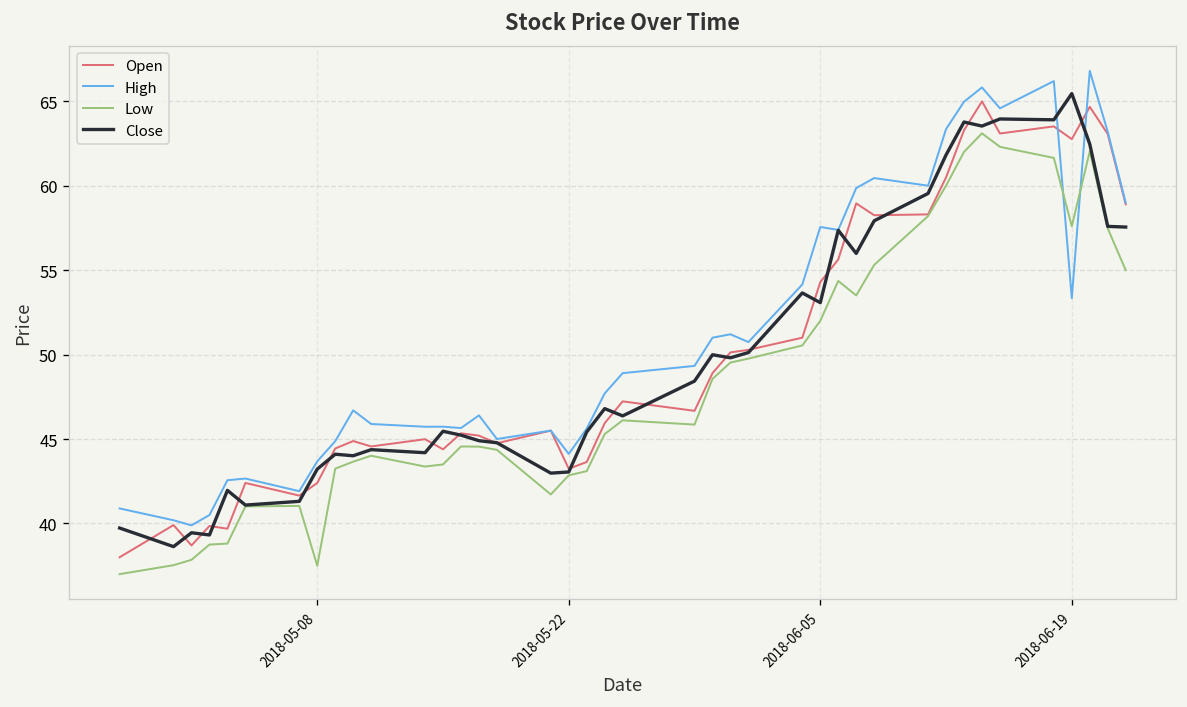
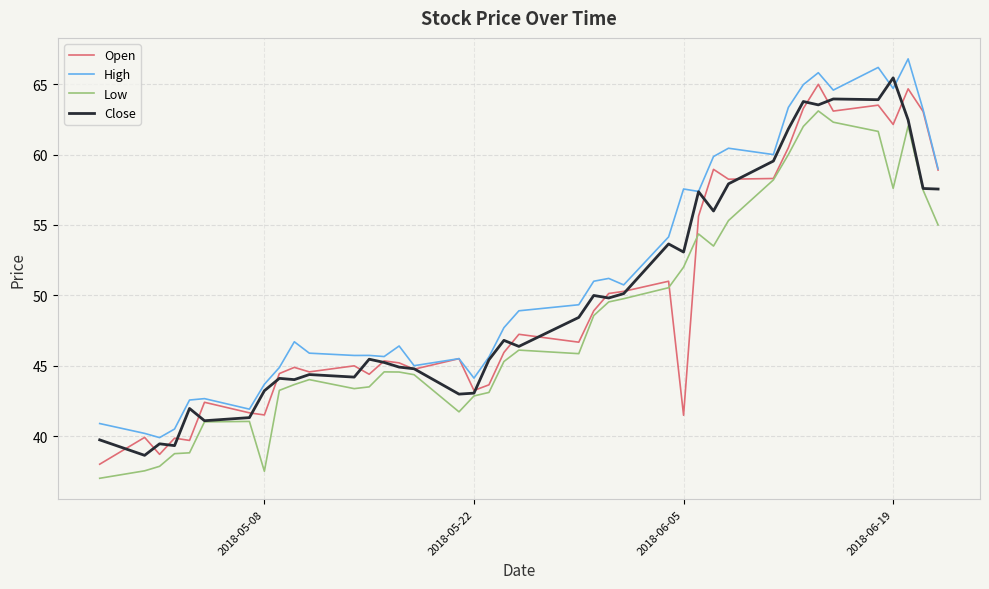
  {
    "Open": {
-     "2018-05-08": 42.4,
+     "2018-05-08": 41.5,
      "2018-05-22": 43.2,
-     "2018-06-05": 54.3,
-     "2018-06-19": 62.8
+     "2018-06-05": 41.5,
+     "2018-06-19": 62.1
    },
    "High": {
      "2018-05-08": 43.7,
      "2018-05-22": 44.1,
      "2018-06-05": 57.6,
-     "2018-06-19": 53.3
+     "2018-06-19": 64.7
    },
    "Low": {
      "2018-05-08": 37.5,
      "2018-05-22": 42.9,
      "2018-06-05": 52.0,
      "2018-06-19": 57.6
    },
    "Close": {
      "2018-05-08": 43.2,
      "2018-05-22": 43.0,
      "2018-06-05": 53.1,
      "2018-06-19": 65.5
    }
  }
